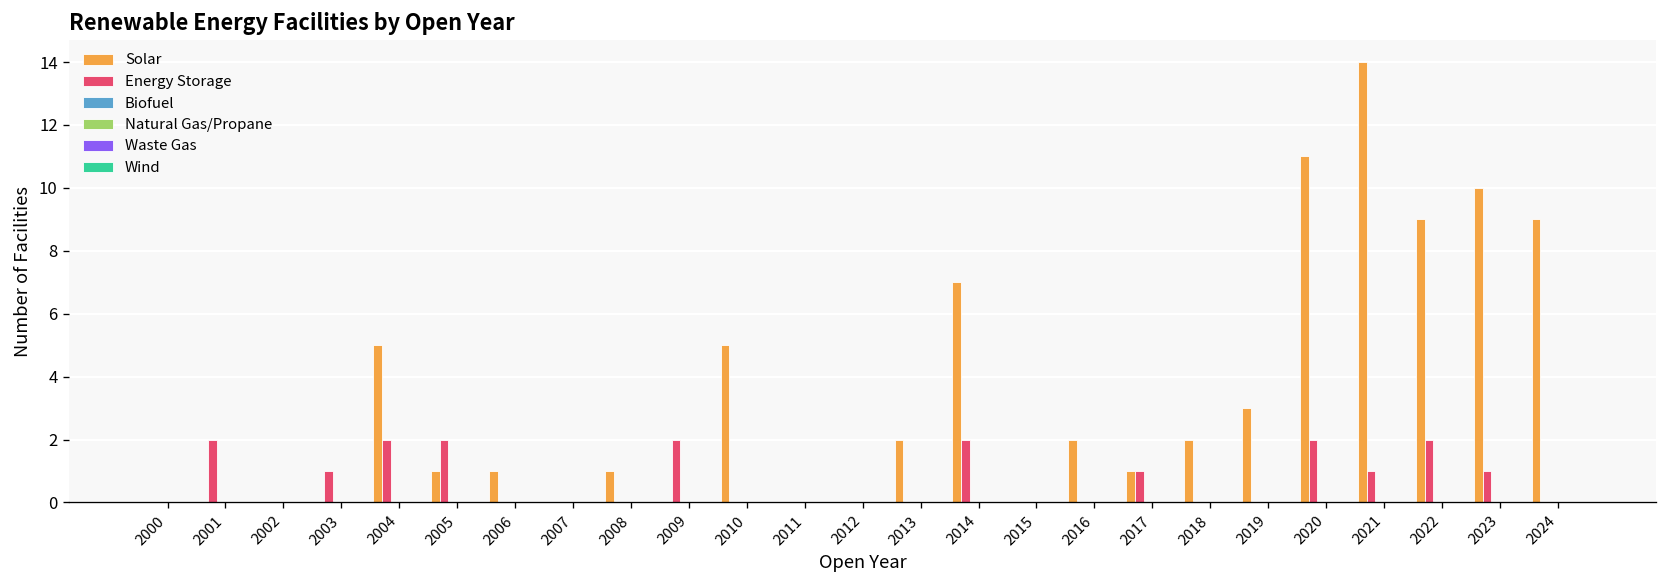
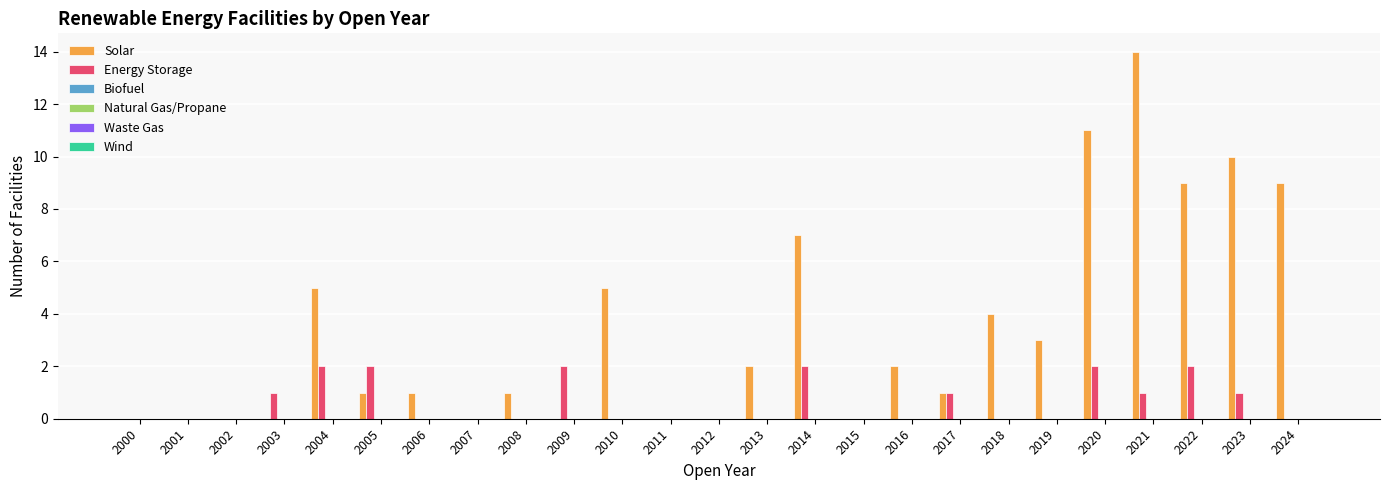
  {
    "Solar": {
      "2000": 0,
      "2001": 0,
      "2002": 0,
      "2003": 0,
      "2004": 5,
      "2005": 1,
      "2006": 1,
      "2007": 0,
      "2008": 1,
      "2009": 0,
      "2010": 5,
      "2011": 0,
      "2012": 0,
      "2013": 2,
      "2014": 7,
      "2015": 0,
      "2016": 2,
      "2017": 1,
-     "2018": 2,
+     "2018": 4,
      "2019": 3,
      "2020": 11,
      "2021": 14,
      "2022": 9,
      "2023": 10,
      "2024": 9
    },
    "Energy Storage": {
      "2000": 0,
-     "2001": 2,
+     "2001": 0,
      "2002": 0,
      "2003": 1,
      "2004": 2,
      "2005": 2,
      "2006": 0,
      "2007": 0,
      "2008": 0,
      "2009": 2,
      "2010": 0,
      "2011": 0,
      "2012": 0,
      "2013": 0,
      "2014": 2,
      "2015": 0,
      "2016": 0,
      "2017": 1,
      "2018": 0,
      "2019": 0,
      "2020": 2,
      "2021": 1,
      "2022": 2,
      "2023": 1,
      "2024": 0
    },
    "Biofuel": {
      "2000": 0,
      "2001": 0,
      "2002": 0,
      "2003": 0,
      "2004": 0,
      "2005": 0,
      "2006": 0,
      "2007": 0,
      "2008": 0,
      "2009": 0,
      "2010": 0,
      "2011": 0,
      "2012": 0,
      "2013": 0,
      "2014": 0,
      "2015": 0,
      "2016": 0,
      "2017": 0,
      "2018": 0,
      "2019": 0,
      "2020": 0,
      "2021": 0,
      "2022": 0,
      "2023": 0,
      "2024": 0
    },
    "Natural Gas/Propane": {
      "2000": 0,
      "2001": 0,
      "2002": 0,
      "2003": 0,
      "2004": 0,
      "2005": 0,
      "2006": 0,
      "2007": 0,
      "2008": 0,
      "2009": 0,
      "2010": 0,
      "2011": 0,
      "2012": 0,
      "2013": 0,
      "2014": 0,
      "2015": 0,
      "2016": 0,
      "2017": 0,
      "2018": 0,
      "2019": 0,
      "2020": 0,
      "2021": 0,
      "2022": 0,
      "2023": 0,
      "2024": 0
    },
    "Waste Gas": {
      "2000": 0,
      "2001": 0,
      "2002": 0,
      "2003": 0,
      "2004": 0,
      "2005": 0,
      "2006": 0,
      "2007": 0,
      "2008": 0,
      "2009": 0,
      "2010": 0,
      "2011": 0,
      "2012": 0,
      "2013": 0,
      "2014": 0,
      "2015": 0,
      "2016": 0,
      "2017": 0,
      "2018": 0,
      "2019": 0,
      "2020": 0,
      "2021": 0,
      "2022": 0,
      "2023": 0,
      "2024": 0
    },
    "Wind": {
      "2000": 0,
      "2001": 0,
      "2002": 0,
      "2003": 0,
      "2004": 0,
      "2005": 0,
      "2006": 0,
      "2007": 0,
      "2008": 0,
      "2009": 0,
      "2010": 0,
      "2011": 0,
      "2012": 0,
      "2013": 0,
      "2014": 0,
      "2015": 0,
      "2016": 0,
      "2017": 0,
      "2018": 0,
      "2019": 0,
      "2020": 0,
      "2021": 0,
      "2022": 0,
      "2023": 0,
      "2024": 0
    }
  }
